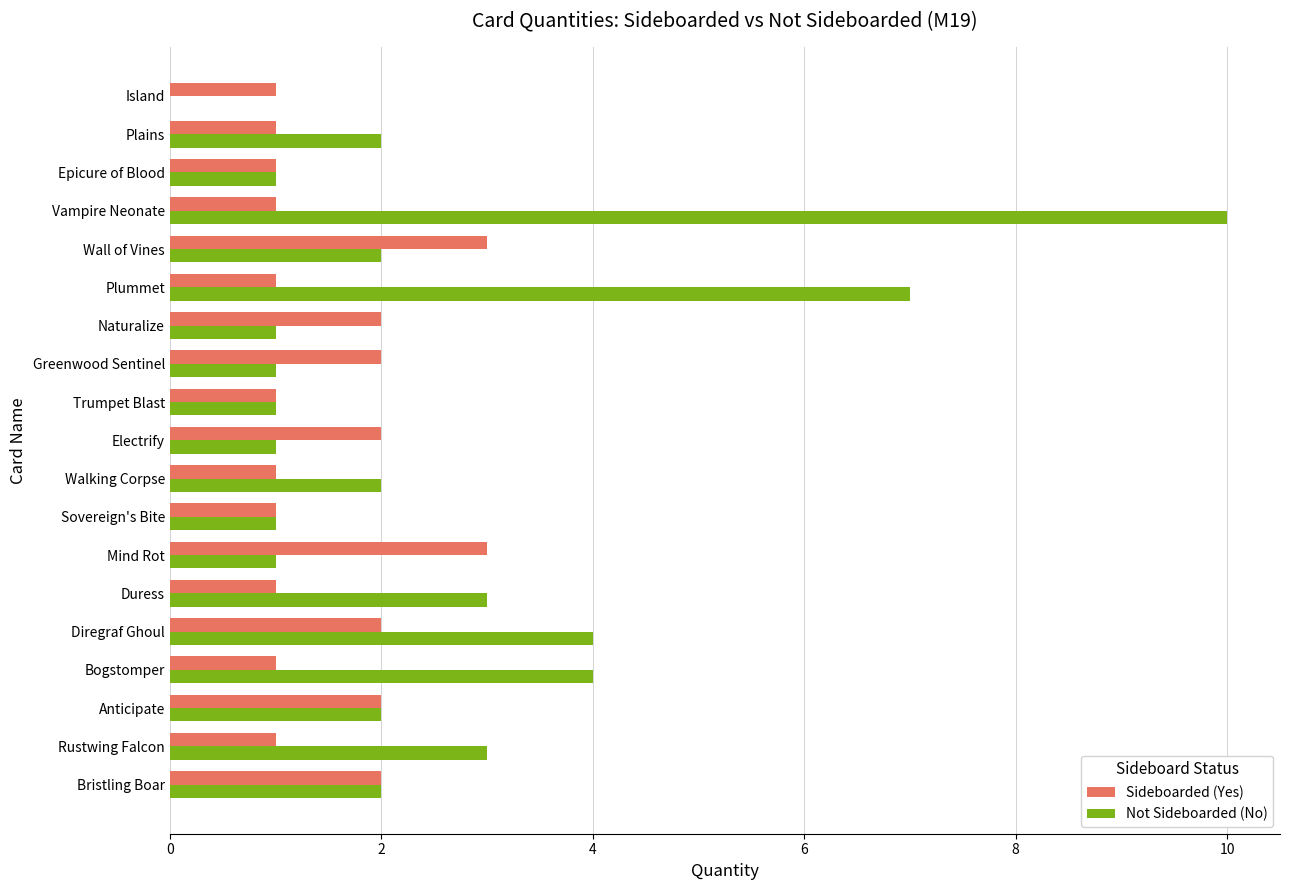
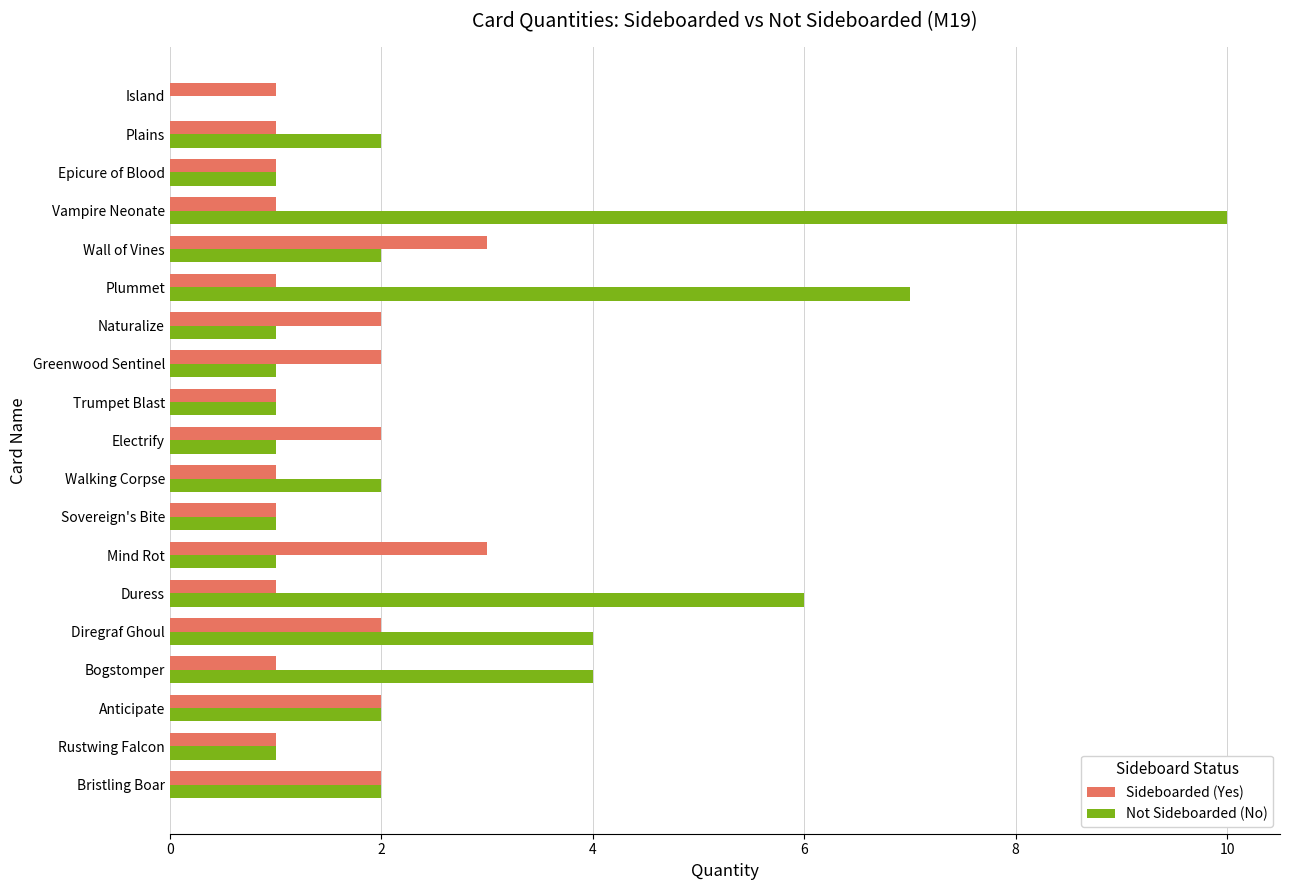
  {
    "Sideboarded (Yes)": {
      "Island": 1,
      "Plains": 1,
      "Epicure of Blood": 1,
      "Vampire Neonate": 1,
      "Wall of Vines": 3,
      "Plummet": 1,
      "Naturalize": 2,
      "Greenwood Sentinel": 2,
      "Trumpet Blast": 1,
      "Electrify": 2,
      "Walking Corpse": 1,
      "Sovereign's Bite": 1,
      "Mind Rot": 3,
      "Duress": 1,
      "Diregraf Ghoul": 2,
      "Bogstomper": 1,
      "Anticipate": 2,
      "Rustwing Falcon": 1,
      "Bristling Boar": 2
    },
    "Not Sideboarded (No)": {
      "Island": 0,
      "Plains": 2,
      "Epicure of Blood": 1,
      "Vampire Neonate": 10,
      "Wall of Vines": 2,
      "Plummet": 7,
      "Naturalize": 1,
      "Greenwood Sentinel": 1,
      "Trumpet Blast": 1,
      "Electrify": 1,
      "Walking Corpse": 2,
      "Sovereign's Bite": 1,
      "Mind Rot": 1,
-     "Duress": 3,
+     "Duress": 6,
      "Diregraf Ghoul": 4,
      "Bogstomper": 4,
      "Anticipate": 2,
-     "Rustwing Falcon": 3,
+     "Rustwing Falcon": 1,
      "Bristling Boar": 2
    }
  }
